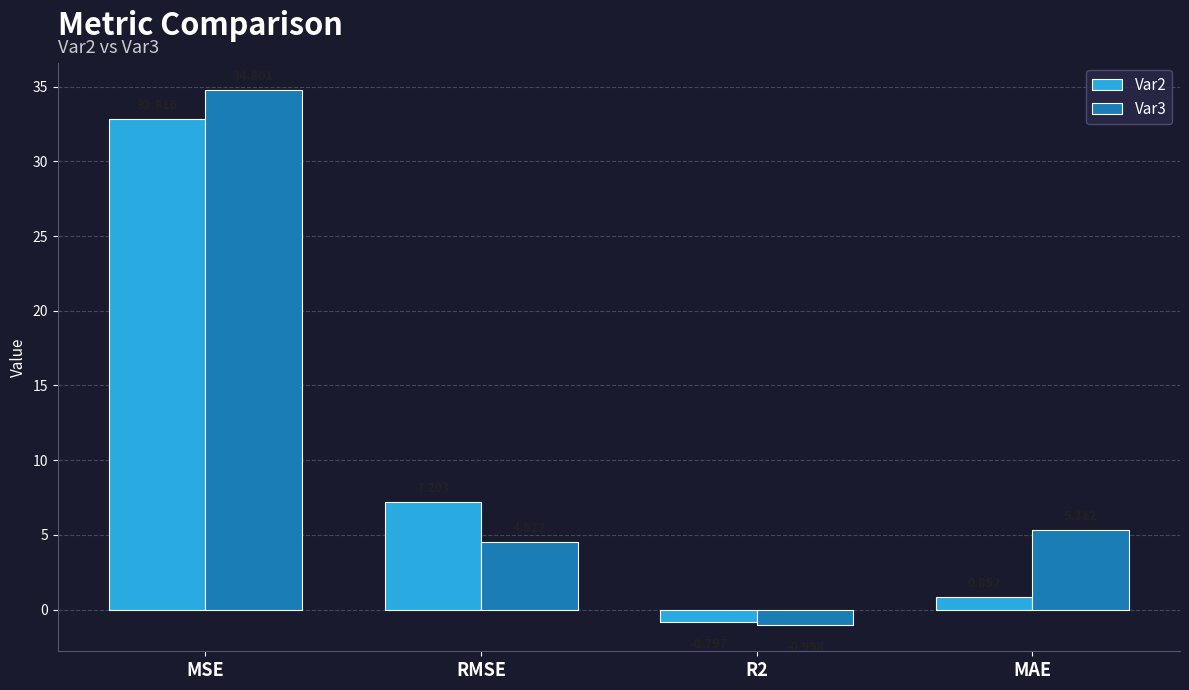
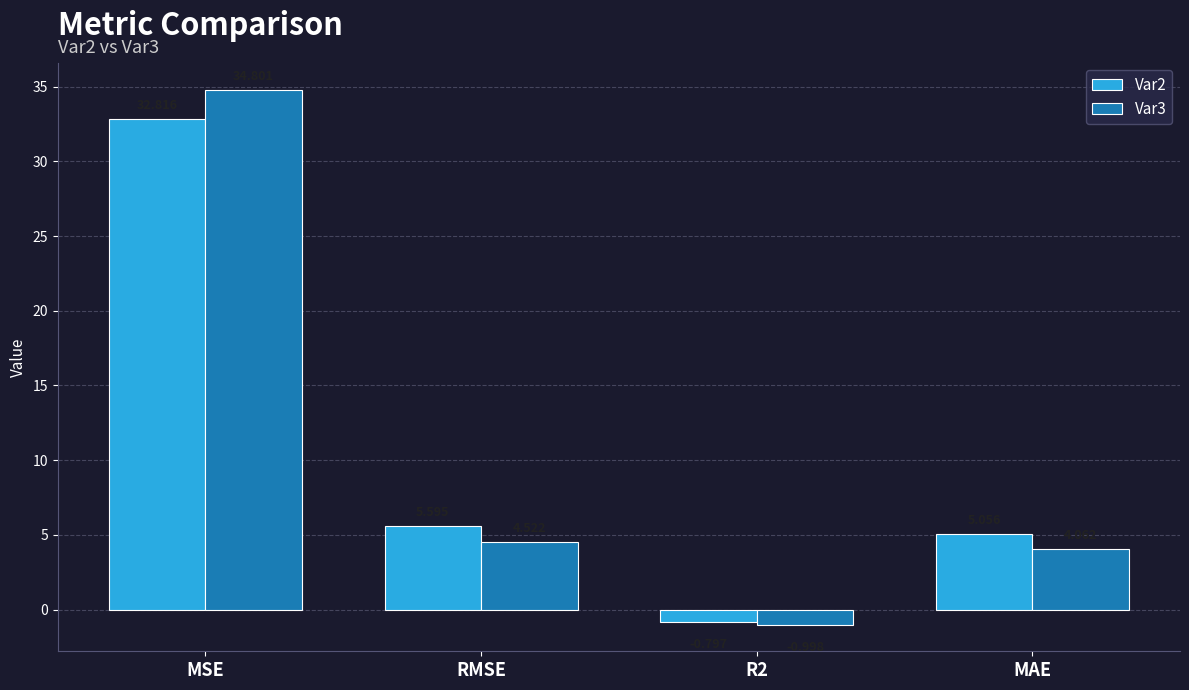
  {
    "Var2": {
      "MSE": 32.8,
-     "RMSE": 7.2,
+     "RMSE": 5.6,
      "R2": -0.8,
-     "MAE": 0.9
+     "MAE": 5.1
    },
    "Var3": {
      "MSE": 34.8,
      "RMSE": 4.5,
      "R2": -1.0,
-     "MAE": 5.3
+     "MAE": 4.1
    }
  }
